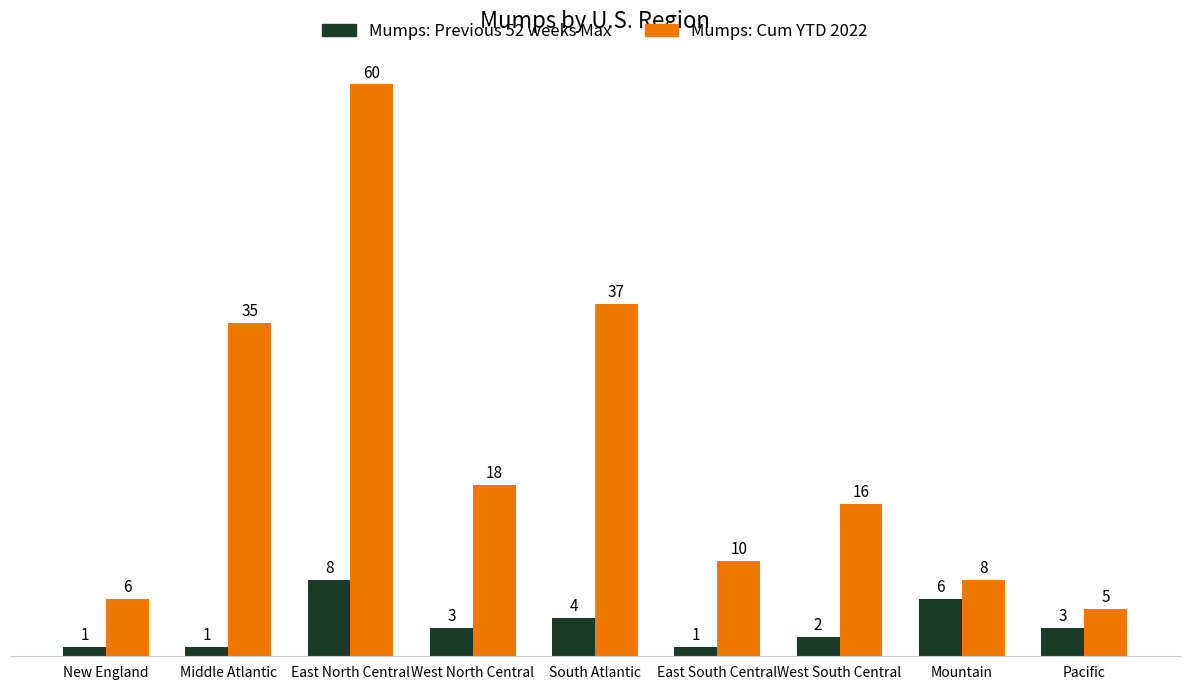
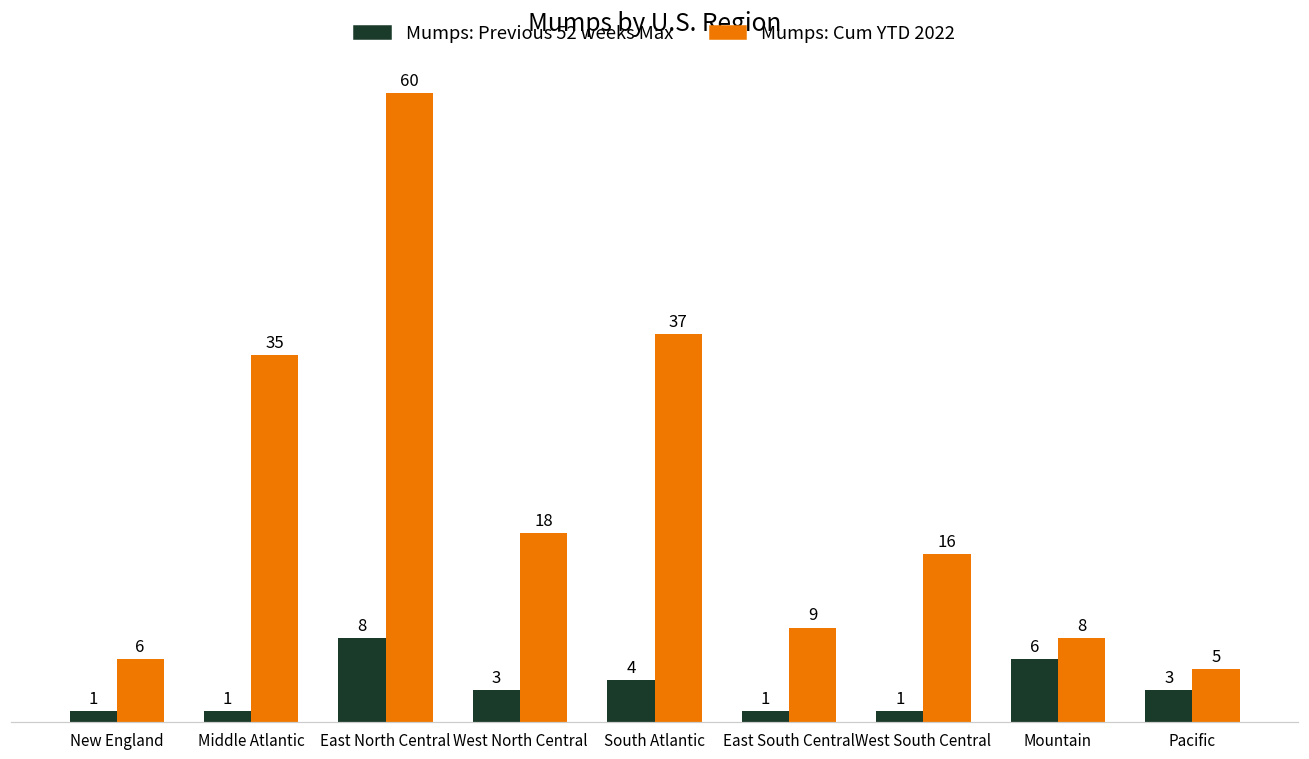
  {
    "Mumps: Previous 52 weeks Max": {
      "New England": 1,
      "Middle Atlantic": 1,
      "East North Central": 8,
      "West North Central": 3,
      "South Atlantic": 4,
      "East South Central": 1,
-     "West South Central": 2,
+     "West South Central": 1,
      "Mountain": 6,
      "Pacific": 3
    },
    "Mumps: Cum YTD 2022": {
      "New England": 6,
      "Middle Atlantic": 35,
      "East North Central": 60,
      "West North Central": 18,
      "South Atlantic": 37,
-     "East South Central": 10,
+     "East South Central": 9,
      "West South Central": 16,
      "Mountain": 8,
      "Pacific": 5
    }
  }
